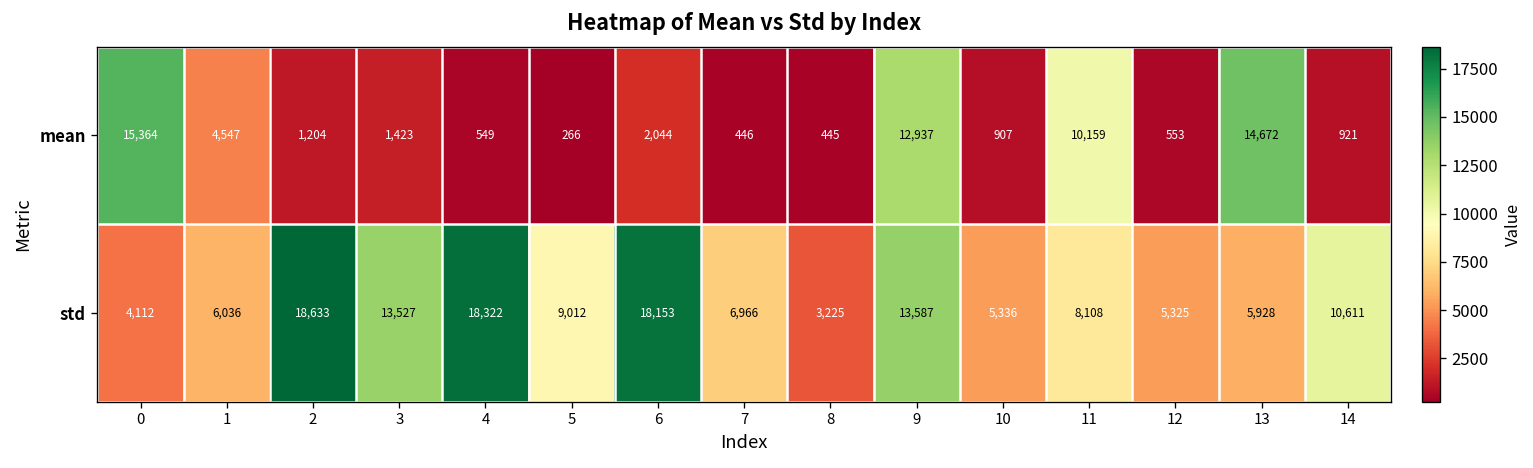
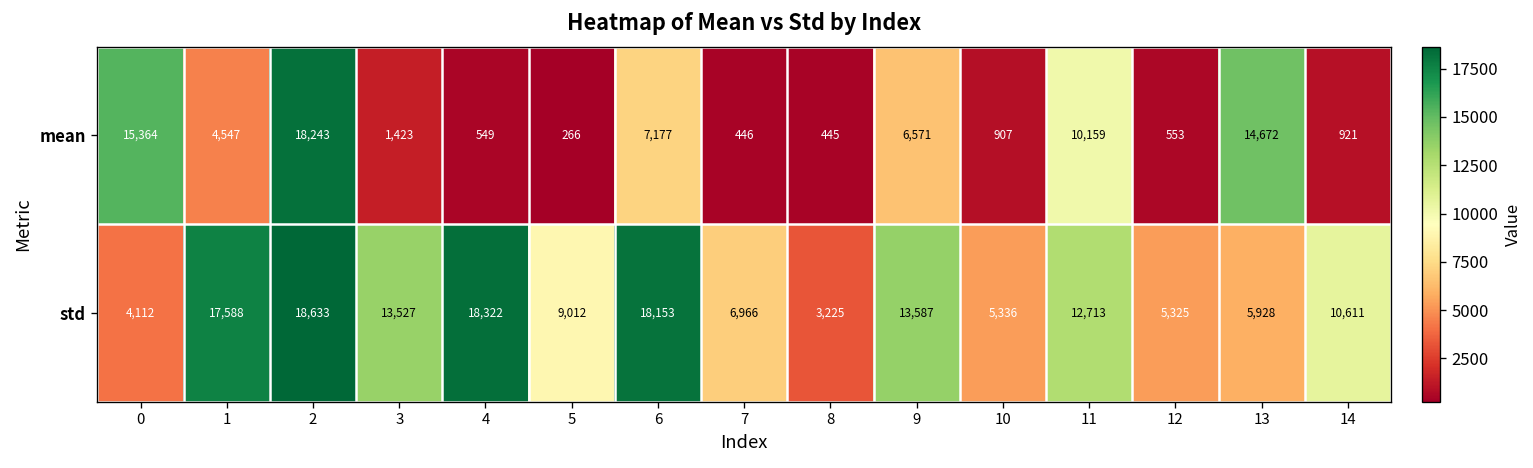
  {
    "mean": {
      "0": "15,364",
      "1": "4,547",
-     "2": "1,204",
+     "2": "18,243",
      "3": "1,423",
      "4": "549",
      "5": "266",
-     "6": "2,044",
+     "6": "7,177",
      "7": "446",
      "8": "445",
-     "9": "12,937",
+     "9": "6,571",
      "10": "907",
      "11": "10,159",
      "12": "553",
      "13": "14,672",
      "14": "921"
    },
    "std": {
      "0": "4,112",
-     "1": "6,036",
+     "1": "17,588",
      "2": "18,633",
      "3": "13,527",
      "4": "18,322",
      "5": "9,012",
      "6": "18,153",
      "7": "6,966",
      "8": "3,225",
      "9": "13,587",
      "10": "5,336",
-     "11": "8,108",
+     "11": "12,713",
      "12": "5,325",
      "13": "5,928",
      "14": "10,611"
    }
  }
